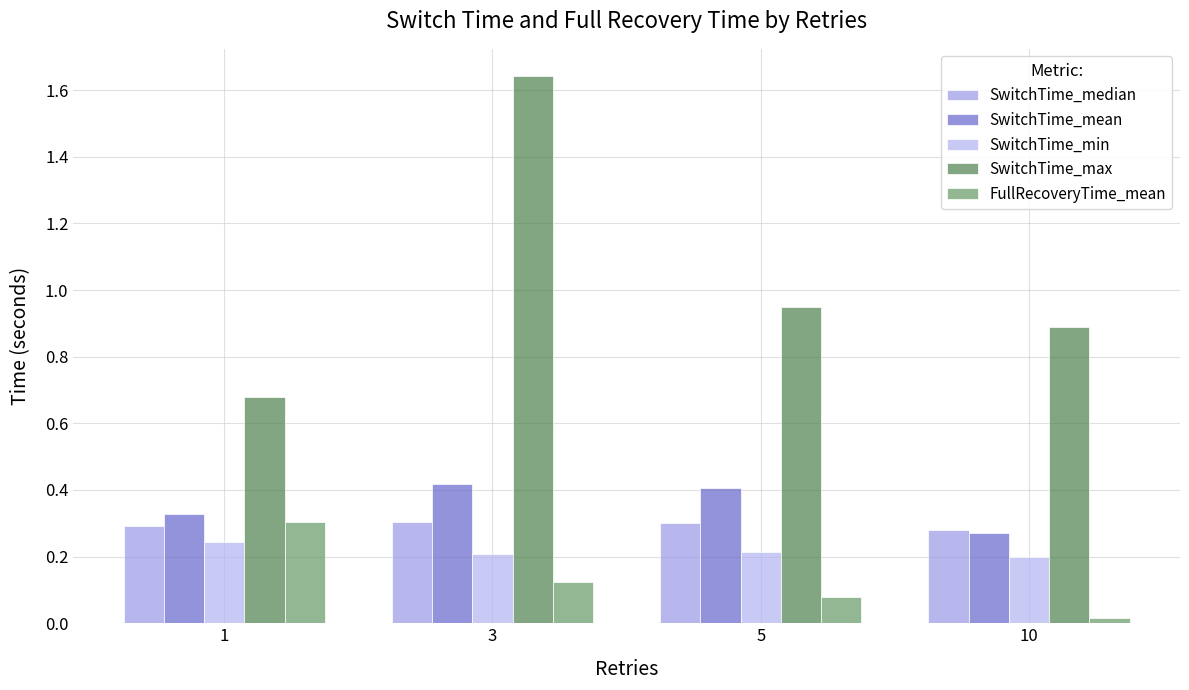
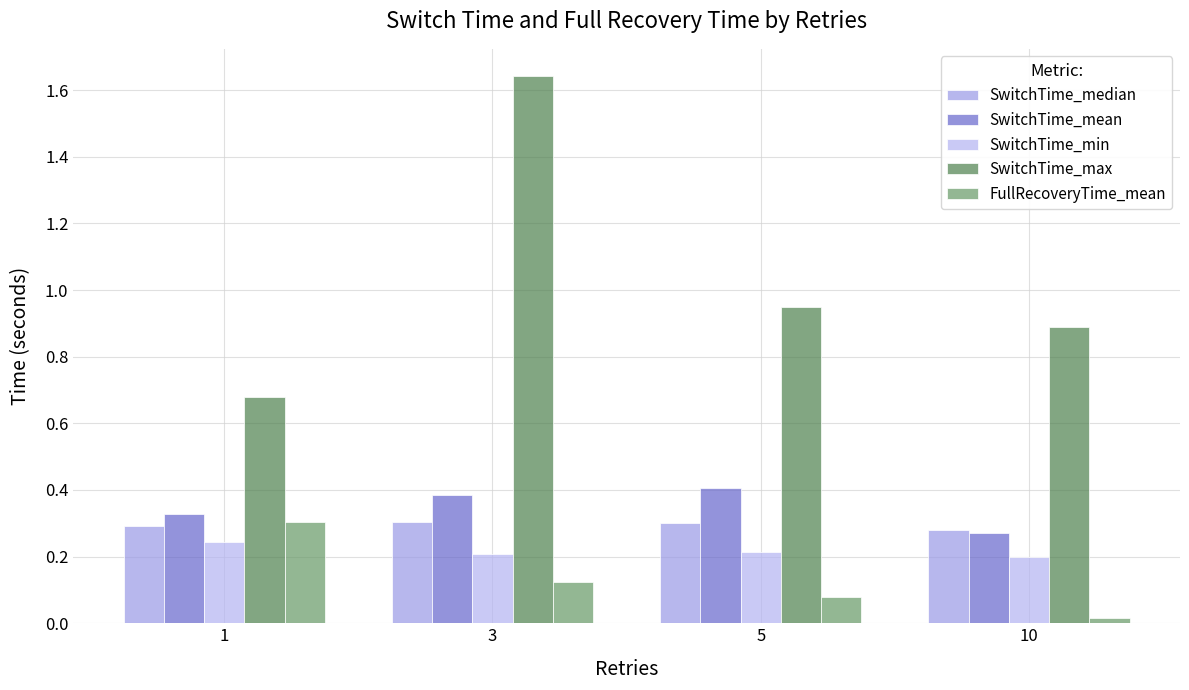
  {
    "SwitchTime_mean": {
      "1": 0.33,
-     "3": 0.42,
+     "3": 0.38,
      "5": 0.41,
      "10": 0.27
    }
  }
